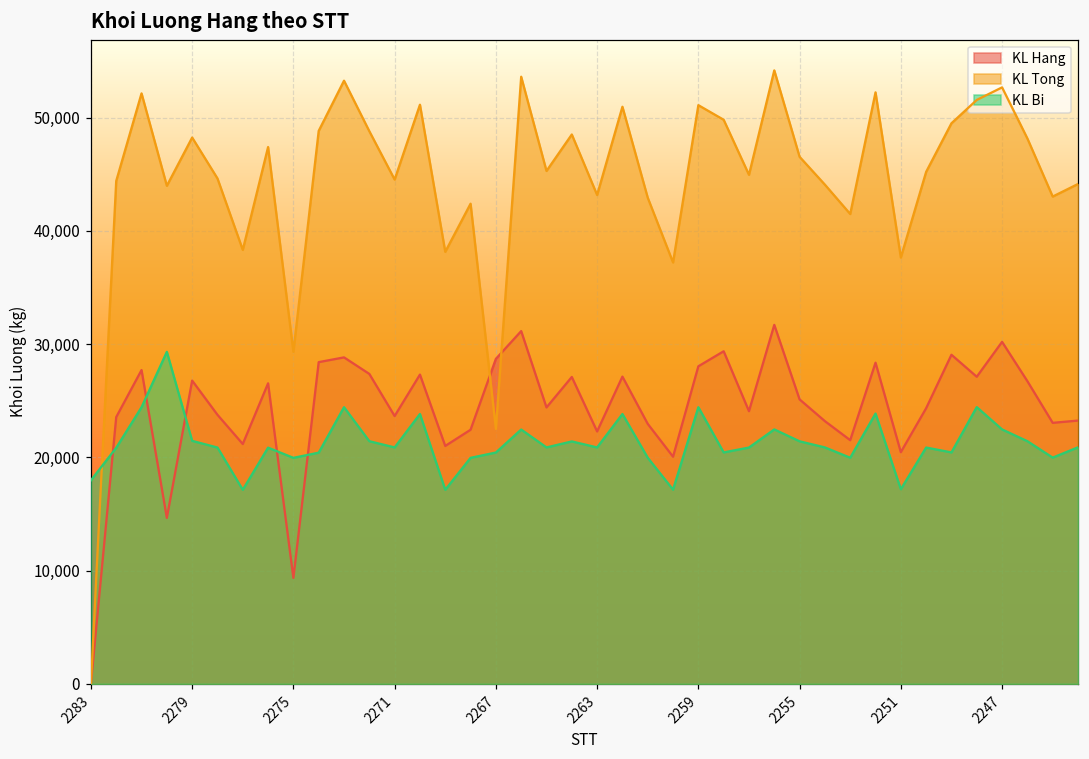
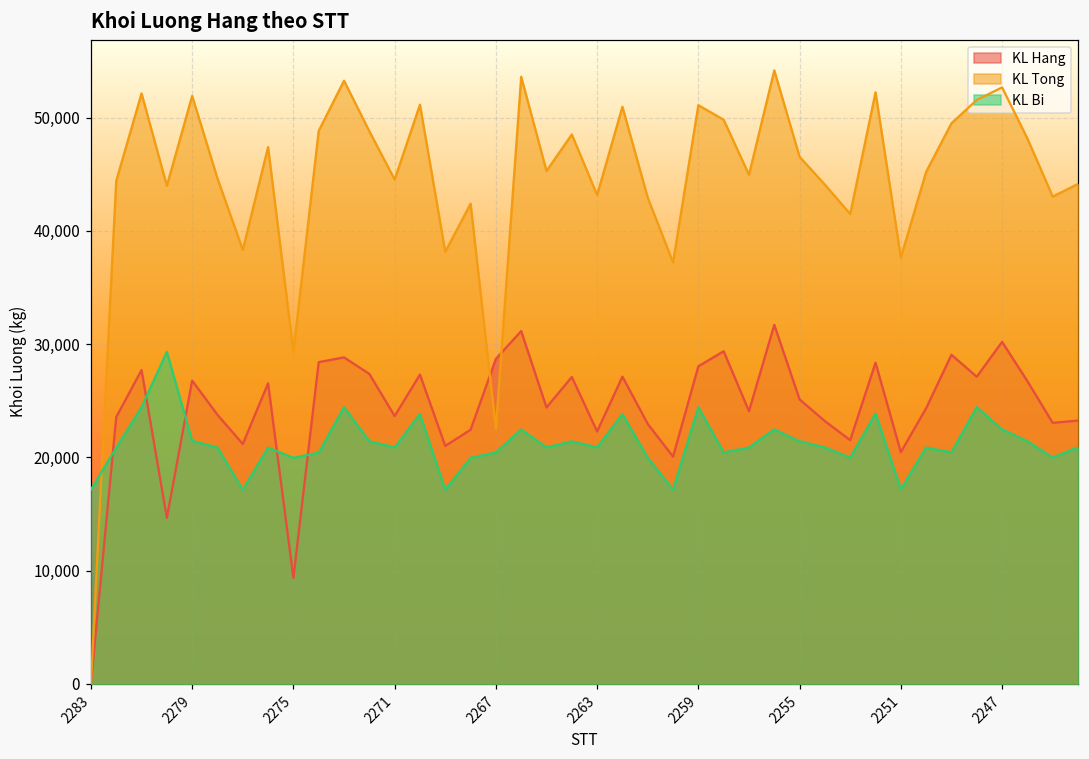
  {
    "KL Hang": {
      "2279": "26,800",
      "2275": "9,400",
      "2271": "23,700",
      "2267": "28,700",
      "2263": "22,300",
      "2259": "28,000",
      "2255": "25,100",
      "2251": "20,500",
      "2247": "30,200"
    },
    "KL Tong": {
-     "2279": "48,200",
+     "2279": "51,900",
      "2275": "29,300",
      "2271": "44,500",
      "2267": "22,500",
      "2263": "43,200",
      "2259": "51,100",
      "2255": "46,500",
      "2251": "37,700"
    },
    "KL Bi": {
-     "2283": "18,000",
+     "2283": "17,200",
      "2279": "21,500",
      "2275": "20,000",
      "2271": "20,900",
      "2267": "20,400",
      "2263": "20,900",
      "2259": "24,400",
      "2255": "21,400",
      "2251": "17,200",
      "2247": "22,500"
    }
  }
